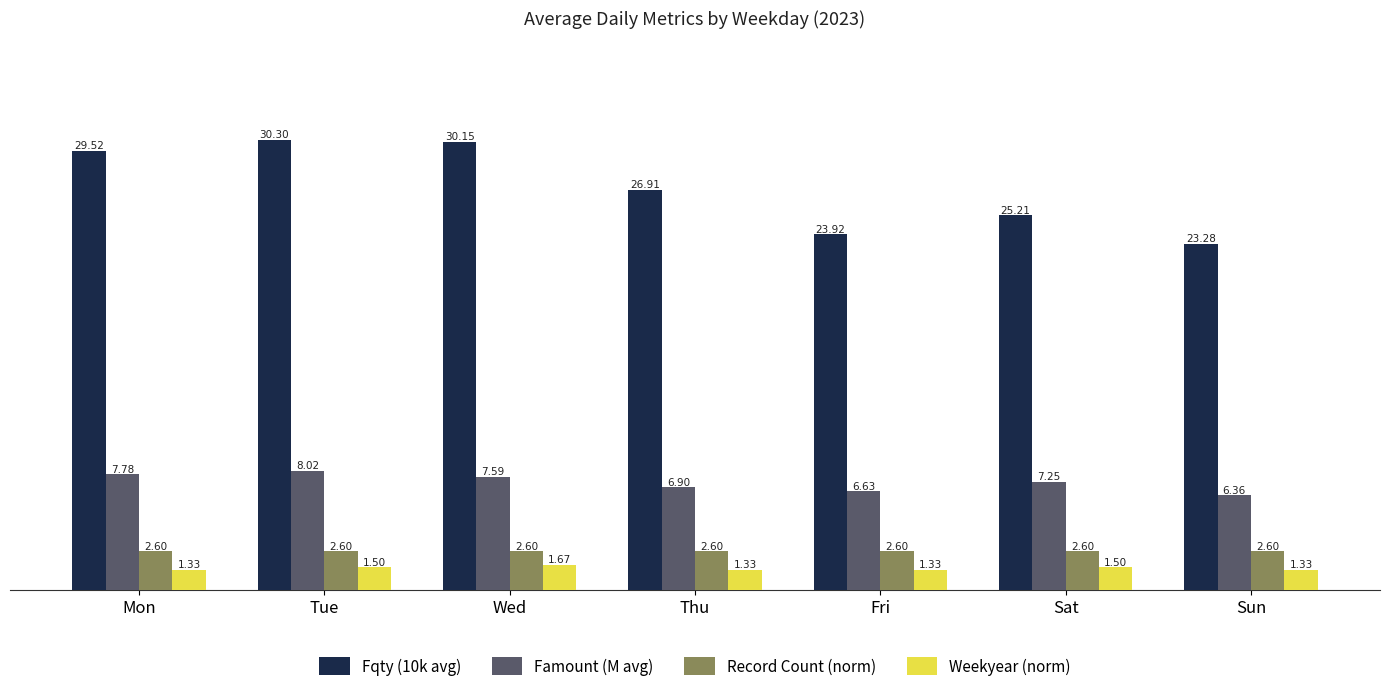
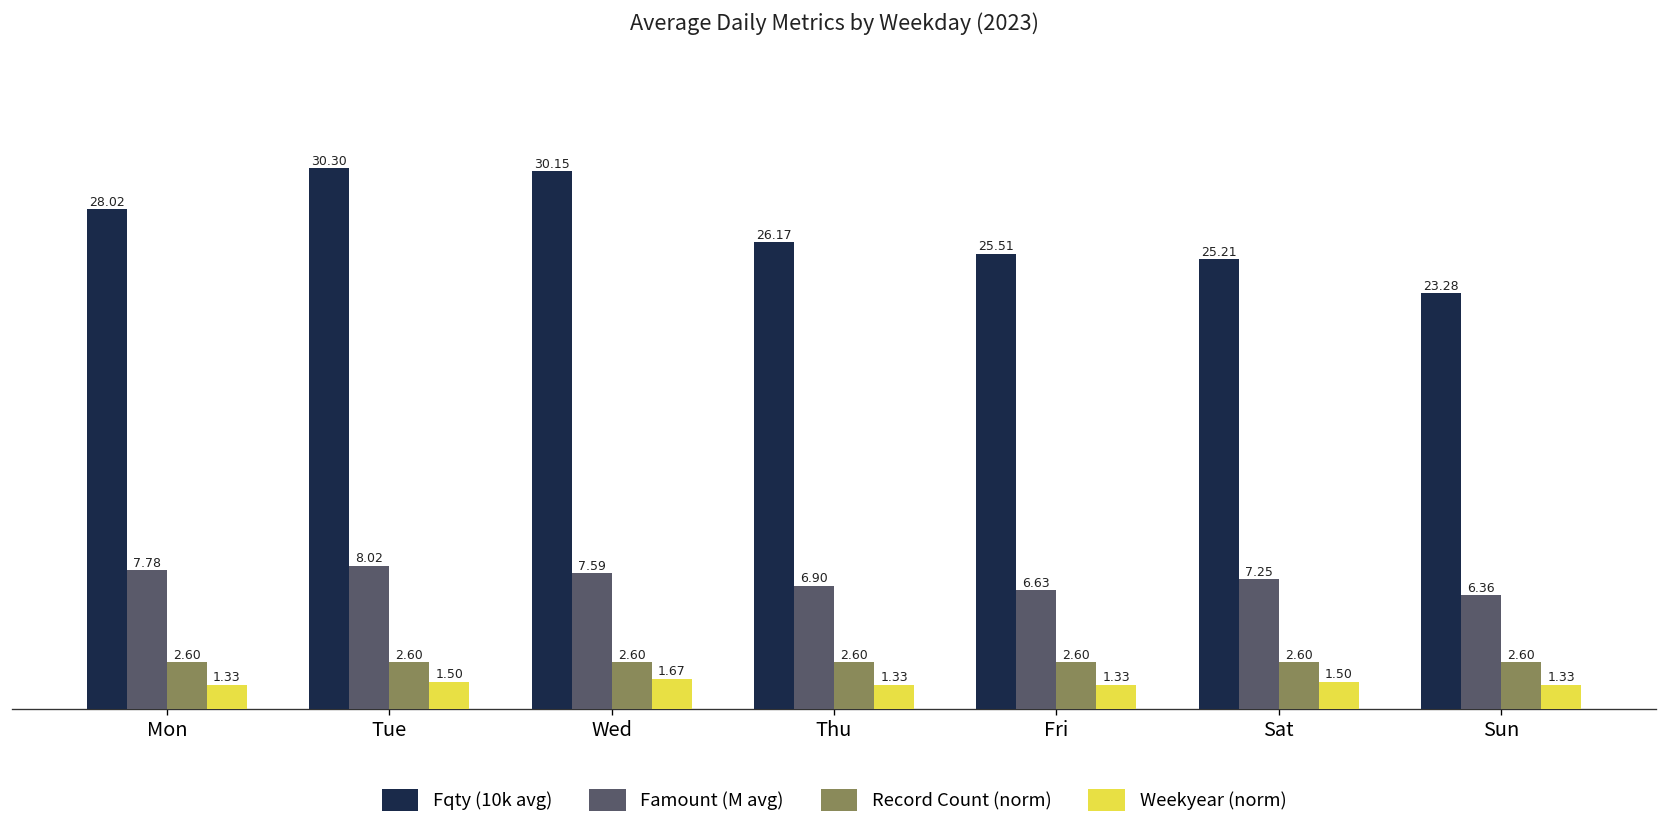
  {
    "Fqty (10k avg)": {
-     "Mon": 29.52,
+     "Mon": 28.02,
      "Tue": 30.30,
      "Wed": 30.15,
-     "Thu": 26.91,
-     "Fri": 23.92,
+     "Thu": 26.17,
+     "Fri": 25.51,
      "Sat": 25.21,
      "Sun": 23.28
    },
    "Famount (M avg)": {
      "Mon": 7.78,
      "Tue": 8.02,
      "Wed": 7.59,
      "Thu": 6.90,
      "Fri": 6.63,
      "Sat": 7.25,
      "Sun": 6.36
    },
    "Record Count (norm)": {
      "Mon": 2.60,
      "Tue": 2.60,
      "Wed": 2.60,
      "Thu": 2.60,
      "Fri": 2.60,
      "Sat": 2.60,
      "Sun": 2.60
    },
    "Weekyear (norm)": {
      "Mon": 1.33,
      "Tue": 1.50,
      "Wed": 1.67,
      "Thu": 1.33,
      "Fri": 1.33,
      "Sat": 1.50,
      "Sun": 1.33
    }
  }
